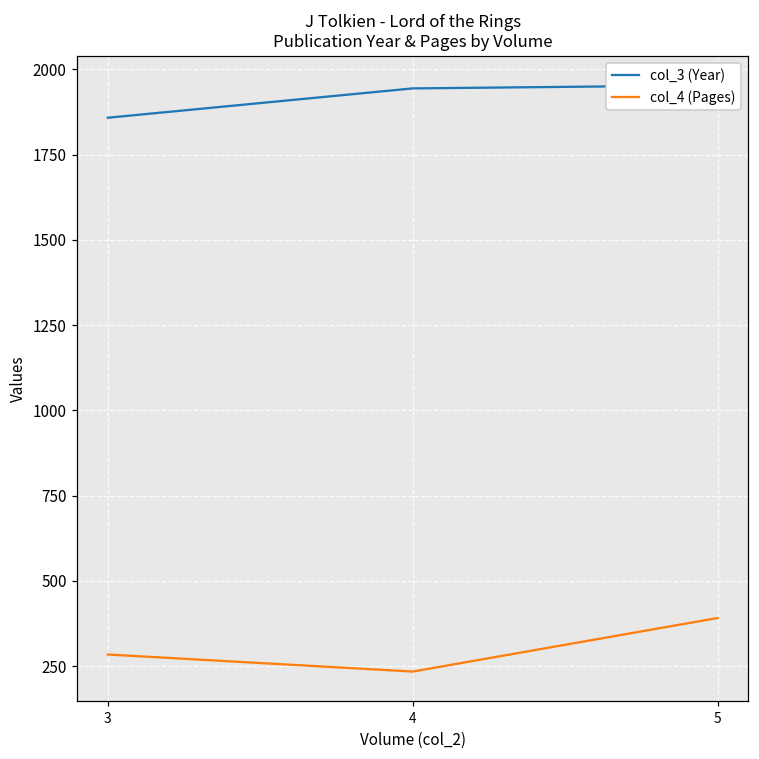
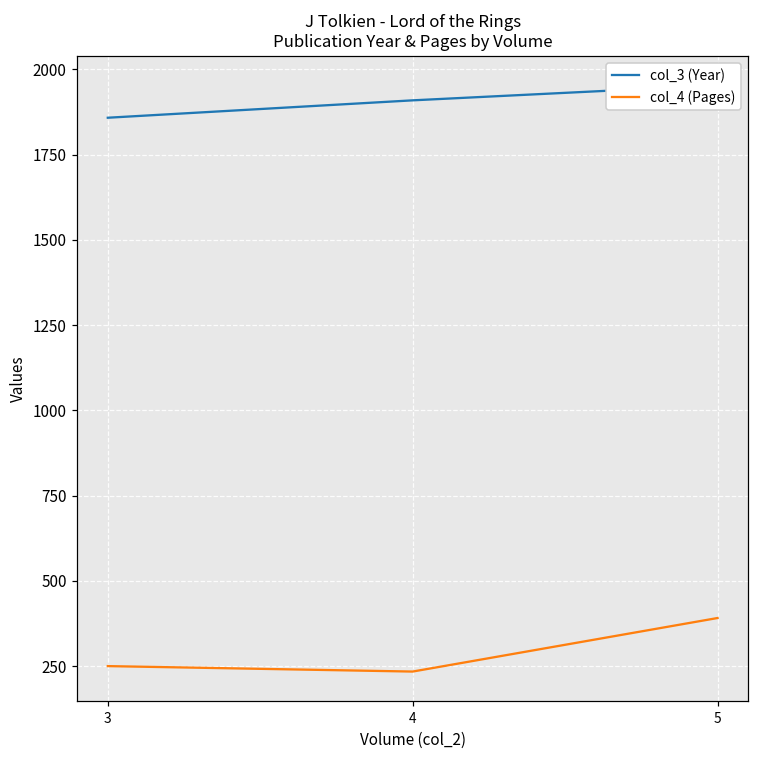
  {
    "col_3 (Year)": {
      "3": 1860,
-     "4": 1940
+     "4": 1910
    },
    "col_4 (Pages)": {
-     "3": 280,
+     "3": 250,
      "4": 230,
      "5": 390
    }
  }
